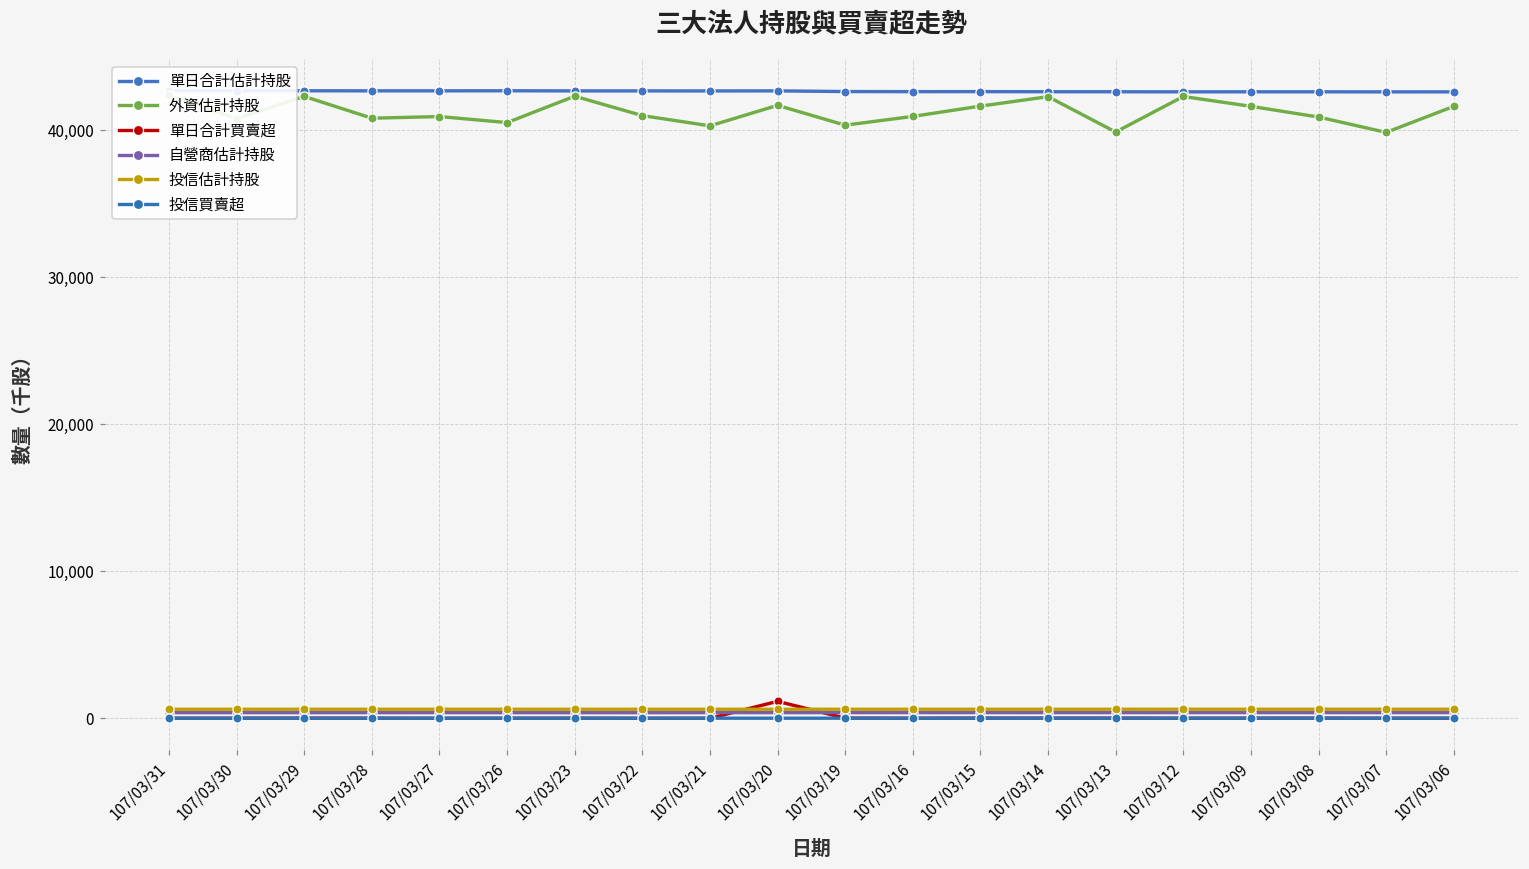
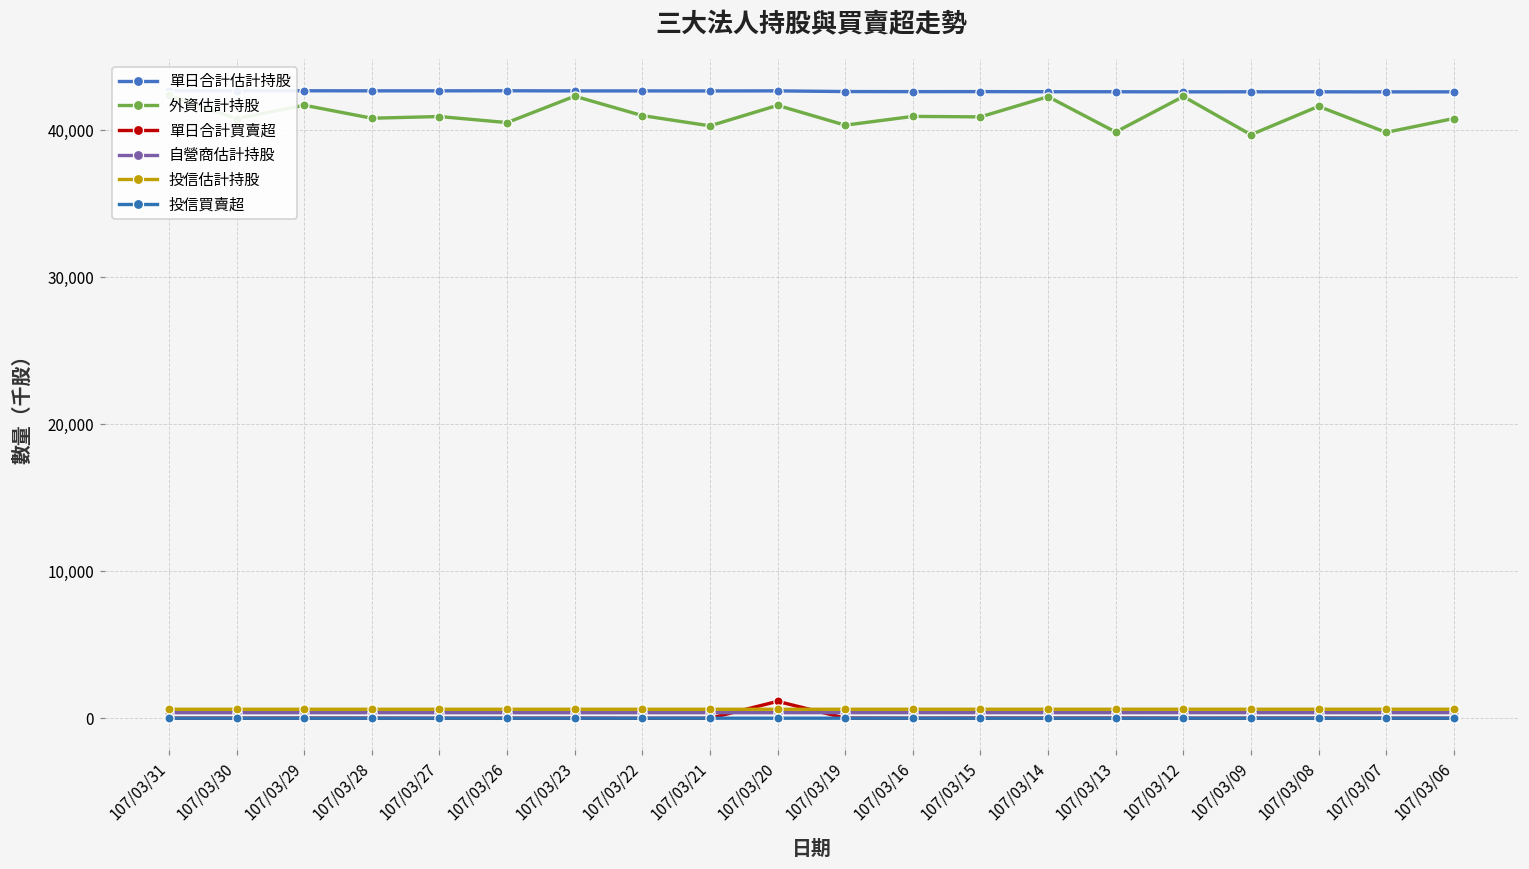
  {
    "外資估計持股": {
-     "107/03/29": "42,300",
+     "107/03/29": "41,700",
      "107/03/28": "40,800",
      "107/03/27": "40,900",
      "107/03/26": "40,500",
      "107/03/23": "42,300",
      "107/03/22": "41,000",
      "107/03/21": "40,300",
      "107/03/20": "41,700",
      "107/03/19": "40,300",
      "107/03/16": "40,900",
-     "107/03/15": "41,600",
+     "107/03/15": "40,900",
      "107/03/14": "42,300",
      "107/03/13": "39,900",
      "107/03/12": "42,300",
-     "107/03/09": "41,600",
-     "107/03/08": "40,900",
+     "107/03/09": "39,700",
+     "107/03/08": "41,600",
      "107/03/07": "39,800",
-     "107/03/06": "41,600"
+     "107/03/06": "40,800"
    },
    "單日合計買賣超": {
      "107/03/20": "1,100"
    },
    "自營商估計持股": {
      "107/03/31": "400",
      "107/03/30": "400",
      "107/03/29": "400",
      "107/03/28": "400",
      "107/03/27": "400",
      "107/03/26": "400",
      "107/03/23": "400",
      "107/03/22": "400",
      "107/03/21": "400",
      "107/03/20": "400",
      "107/03/19": "400",
      "107/03/16": "400",
      "107/03/15": "400",
      "107/03/14": "400",
      "107/03/13": "400",
      "107/03/12": "400",
      "107/03/09": "400",
      "107/03/08": "400",
      "107/03/07": "400",
      "107/03/06": "400"
    },
    "投信估計持股": {
      "107/03/31": "600",
      "107/03/30": "600",
      "107/03/29": "600",
      "107/03/28": "600",
      "107/03/27": "600",
      "107/03/26": "600",
      "107/03/23": "600",
      "107/03/22": "600",
      "107/03/21": "600",
      "107/03/20": "600",
      "107/03/19": "600",
      "107/03/16": "600",
      "107/03/15": "600",
      "107/03/14": "600",
      "107/03/13": "600",
      "107/03/12": "600",
      "107/03/09": "600",
      "107/03/08": "600",
      "107/03/07": "600",
      "107/03/06": "600"
    }
  }
